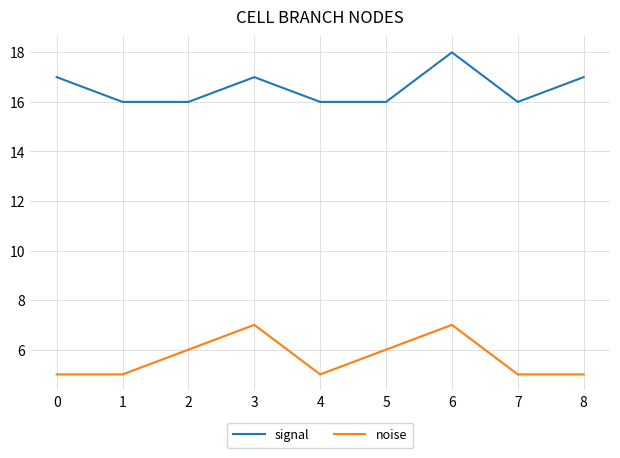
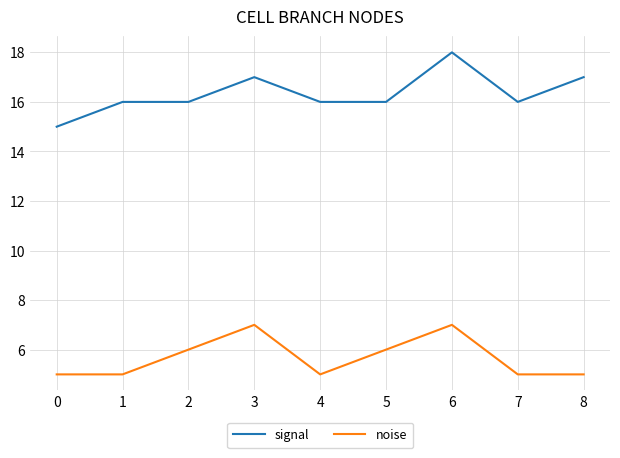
  {
    "signal": {
-     "0": 17,
+     "0": 15,
      "1": 16,
      "2": 16,
      "3": 17,
      "4": 16,
      "5": 16,
      "6": 18,
      "7": 16,
      "8": 17
    },
    "noise": {
      "0": 5,
      "1": 5,
      "2": 6,
      "3": 7,
      "4": 5,
      "5": 6,
      "6": 7,
      "7": 5,
      "8": 5
    }
  }
